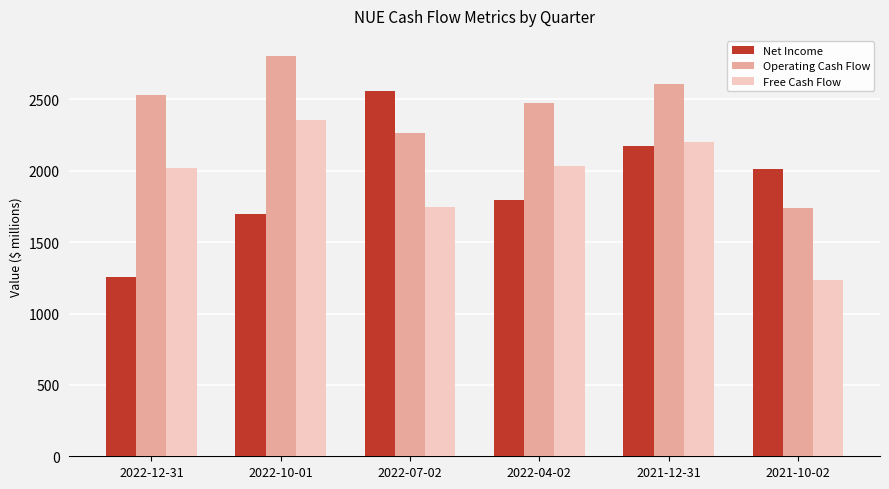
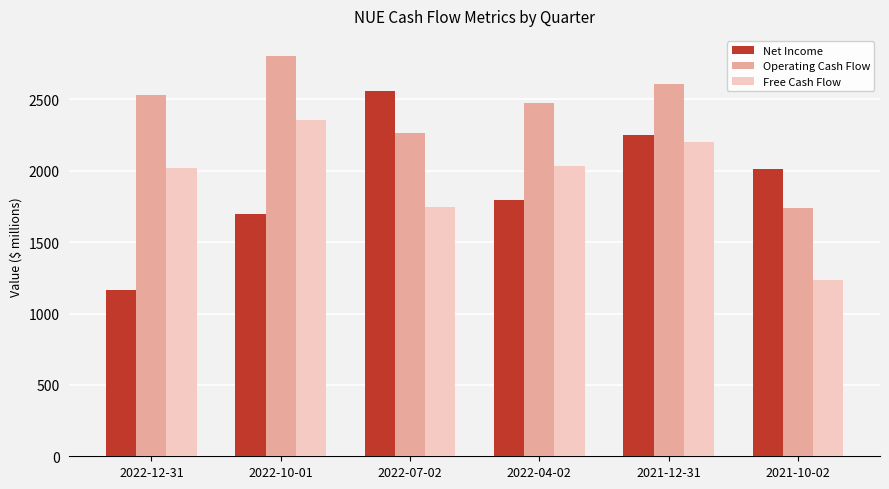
  {
    "Net Income": {
-     "2022-12-31": 1260,
+     "2022-12-31": 1160,
      "2022-10-01": 1690,
      "2022-07-02": 2560,
      "2022-04-02": 1790,
-     "2021-12-31": 2170,
+     "2021-12-31": 2250,
      "2021-10-02": 2010
    }
  }
